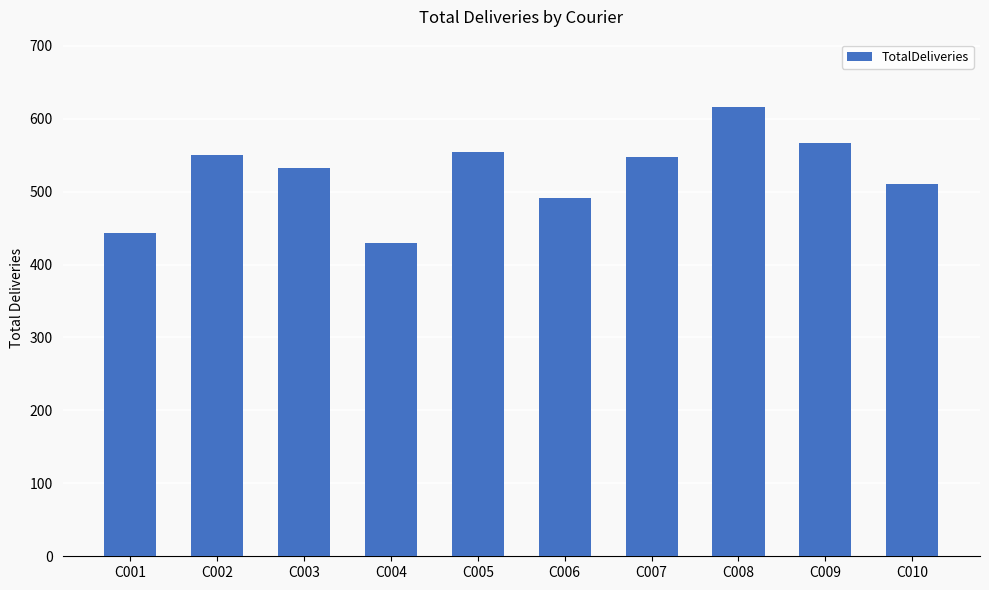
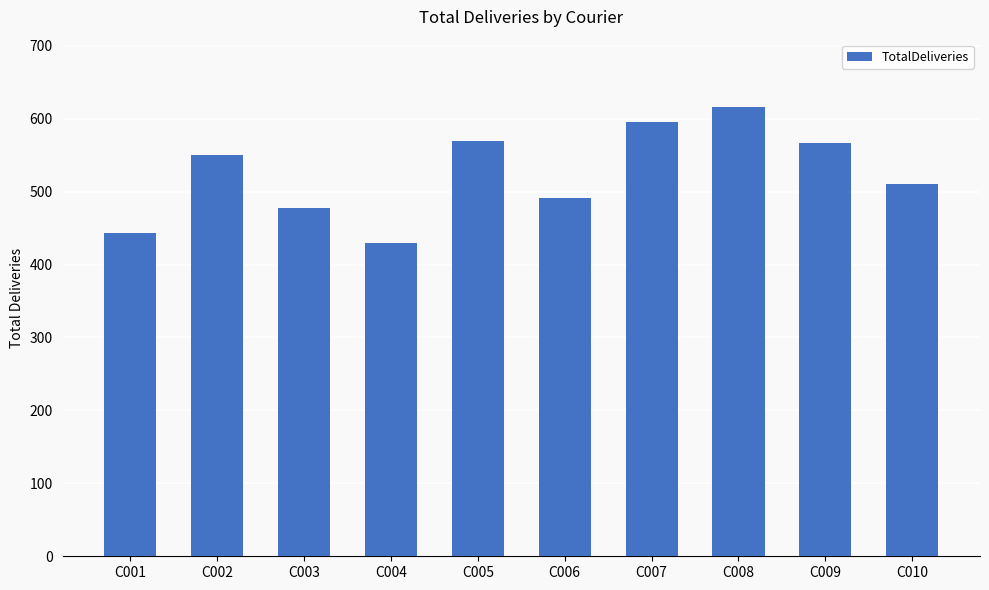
  {
    "C001": 440,
    "C002": 550,
-   "C003": 530,
+   "C003": 480,
    "C004": 430,
-   "C005": 550,
+   "C005": 570,
    "C006": 490,
-   "C007": 550,
+   "C007": 600,
    "C008": 620,
    "C009": 570,
    "C010": 510
  }
